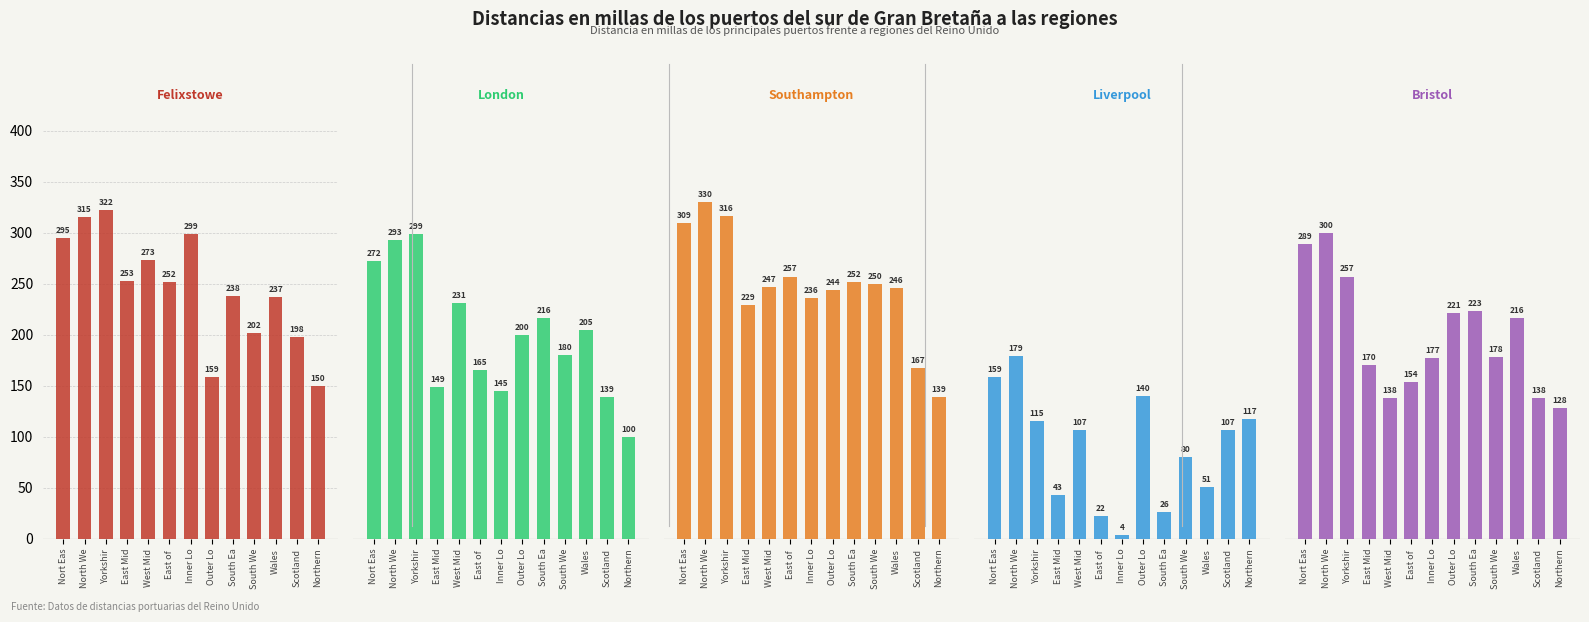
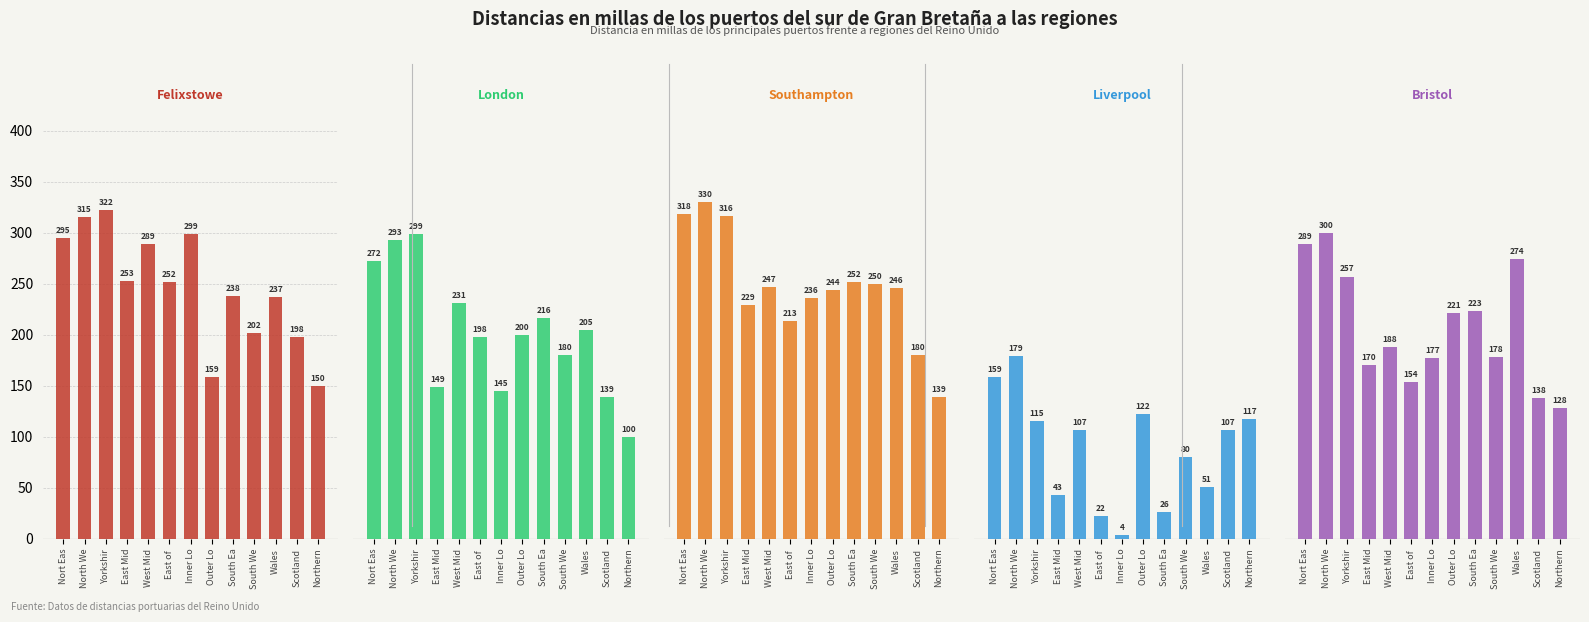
  {
    "Felixstowe": {
      "Nort Eas": 295,
      "North We": 315,
      "Yorkshir": 322,
      "East Mid": 253,
-     "West Mid": 273,
+     "West Mid": 289,
      "East of": 252,
      "Inner Lo": 299,
      "Outer Lo": 159,
      "South Ea": 238,
      "South We": 202,
      "Wales": 237,
      "Scotland": 198,
      "Northern": 150
    },
    "London": {
      "Nort Eas": 272,
      "North We": 293,
      "Yorkshir": 299,
      "East Mid": 149,
      "West Mid": 231,
-     "East of": 165,
+     "East of": 198,
      "Inner Lo": 145,
      "Outer Lo": 200,
      "South Ea": 216,
      "South We": 180,
      "Wales": 205,
      "Scotland": 139,
      "Northern": 100
    },
    "Southampton": {
-     "Nort Eas": 309,
+     "Nort Eas": 318,
      "North We": 330,
      "Yorkshir": 316,
      "East Mid": 229,
      "West Mid": 247,
-     "East of": 257,
+     "East of": 213,
      "Inner Lo": 236,
      "Outer Lo": 244,
      "South Ea": 252,
      "South We": 250,
      "Wales": 246,
-     "Scotland": 167,
+     "Scotland": 180,
      "Northern": 139
    },
    "Liverpool": {
      "Nort Eas": 159,
      "North We": 179,
      "Yorkshir": 115,
      "East Mid": 43,
      "West Mid": 107,
      "East of": 22,
      "Inner Lo": 4,
-     "Outer Lo": 140,
+     "Outer Lo": 122,
      "South Ea": 26,
      "South We": 80,
      "Wales": 51,
      "Scotland": 107,
      "Northern": 117
    },
    "Bristol": {
      "Nort Eas": 289,
      "North We": 300,
      "Yorkshir": 257,
      "East Mid": 170,
-     "West Mid": 138,
+     "West Mid": 188,
      "East of": 154,
      "Inner Lo": 177,
      "Outer Lo": 221,
      "South Ea": 223,
      "South We": 178,
-     "Wales": 216,
+     "Wales": 274,
      "Scotland": 138,
      "Northern": 128
    }
  }
